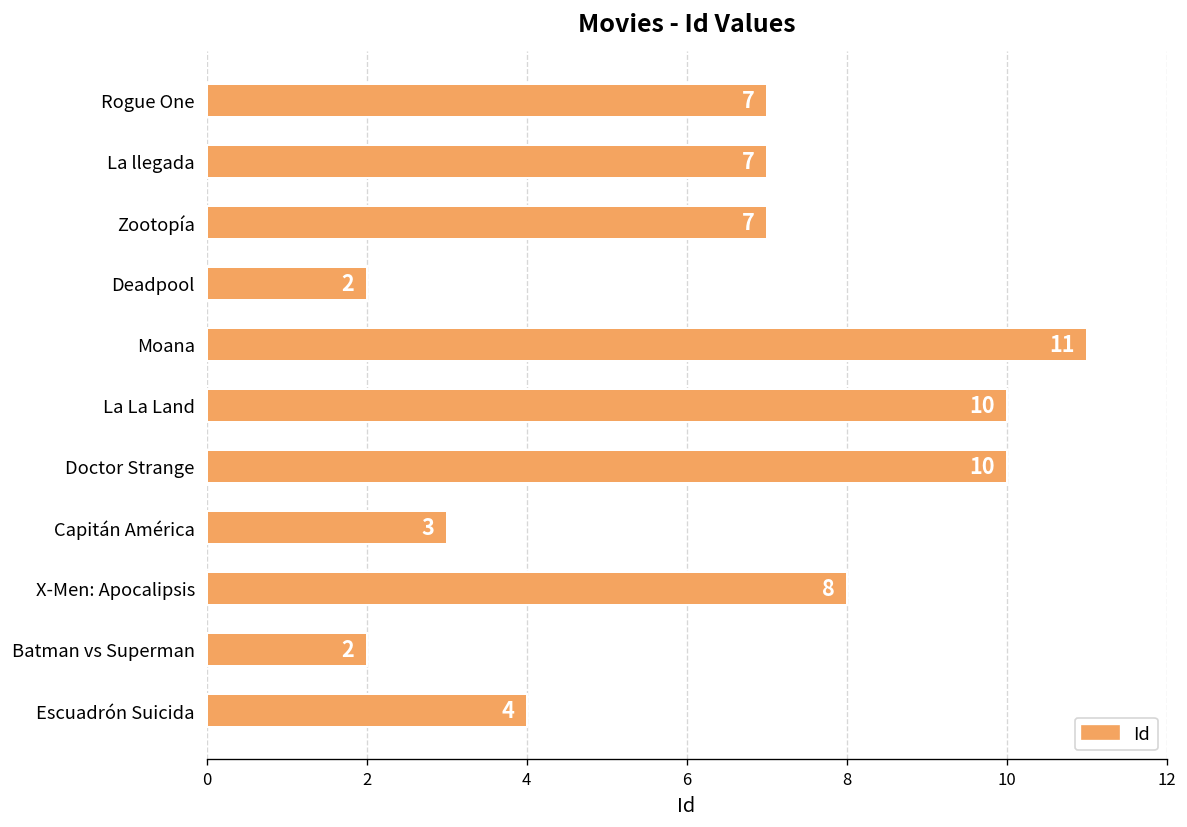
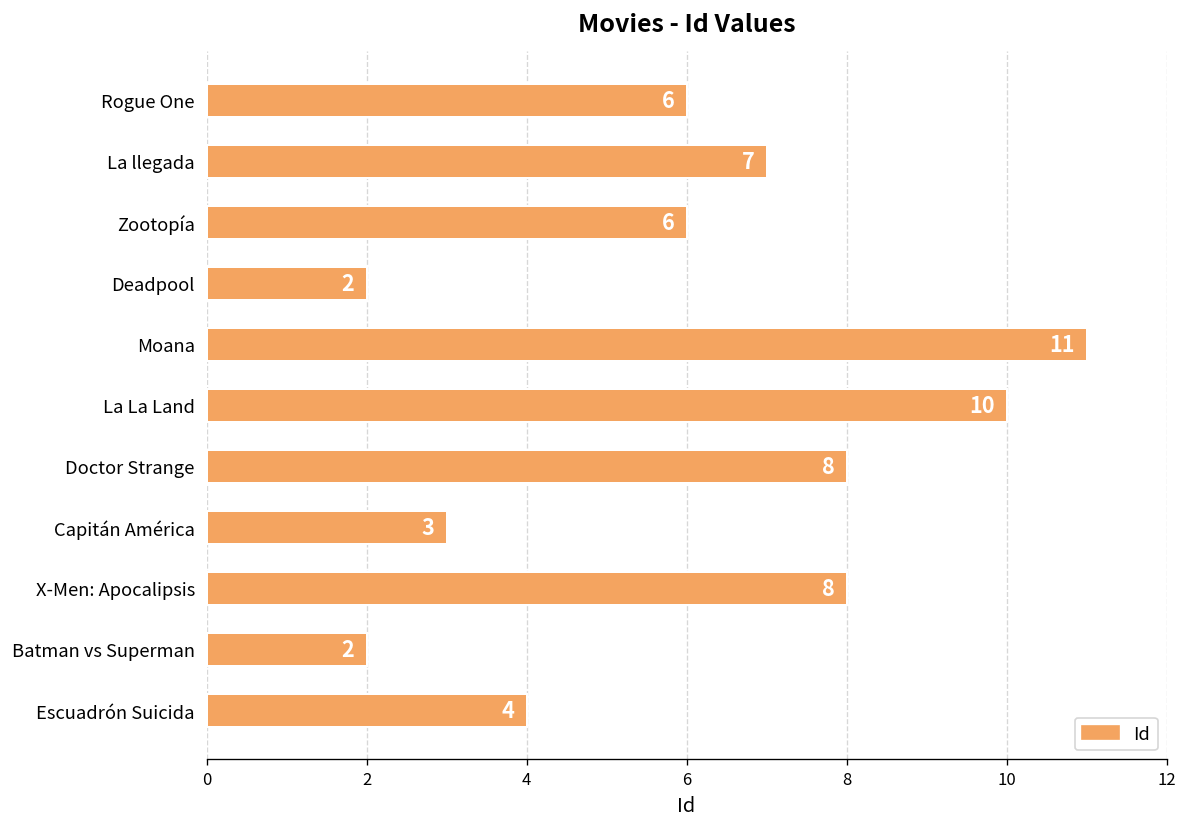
  {
-   "Rogue One": 7,
+   "Rogue One": 6,
    "La llegada": 7,
-   "Zootopía": 7,
+   "Zootopía": 6,
    "Deadpool": 2,
    "Moana": 11,
    "La La Land": 10,
-   "Doctor Strange": 10,
+   "Doctor Strange": 8,
    "Capitán América": 3,
    "X-Men: Apocalipsis": 8,
    "Batman vs Superman": 2,
    "Escuadrón Suicida": 4
  }
